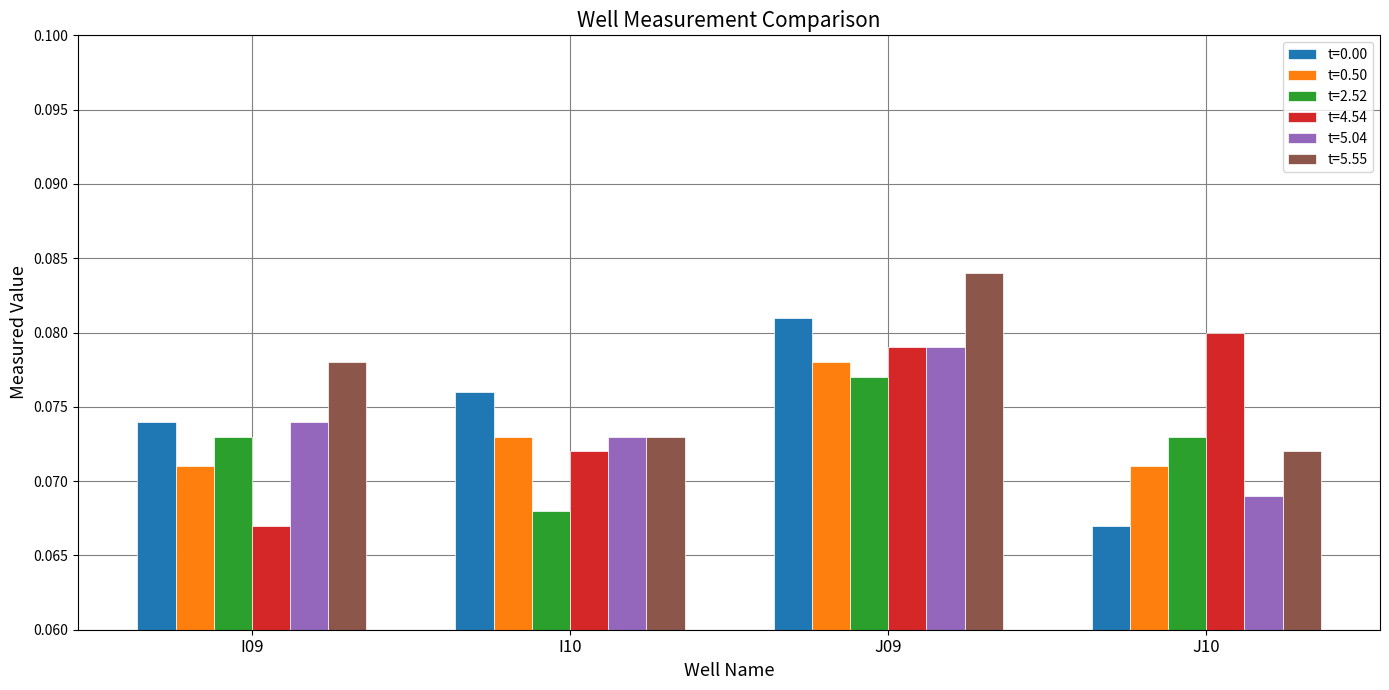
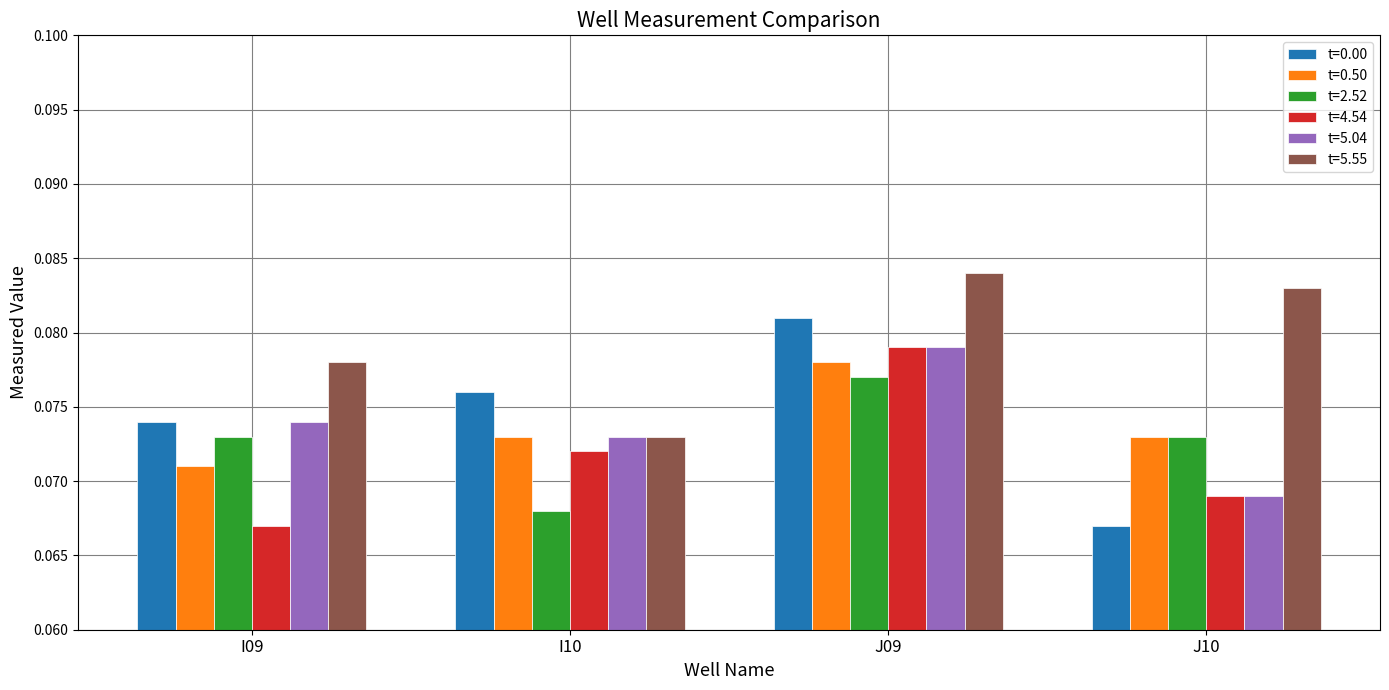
  {
    "t=0.00": {
      "I09": 0.074,
      "I10": 0.076,
      "J09": 0.081,
      "J10": 0.067
    },
    "t=0.50": {
      "I09": 0.071,
      "I10": 0.073,
      "J09": 0.078,
-     "J10": 0.071
+     "J10": 0.073
    },
    "t=2.52": {
      "I09": 0.073,
      "I10": 0.068,
      "J09": 0.077,
      "J10": 0.073
    },
    "t=4.54": {
      "I09": 0.067,
      "I10": 0.072,
      "J09": 0.079,
-     "J10": 0.080
+     "J10": 0.069
    },
    "t=5.04": {
      "I09": 0.074,
      "I10": 0.073,
      "J09": 0.079,
      "J10": 0.069
    },
    "t=5.55": {
      "I09": 0.078,
      "I10": 0.073,
      "J09": 0.084,
-     "J10": 0.072
+     "J10": 0.083
    }
  }
